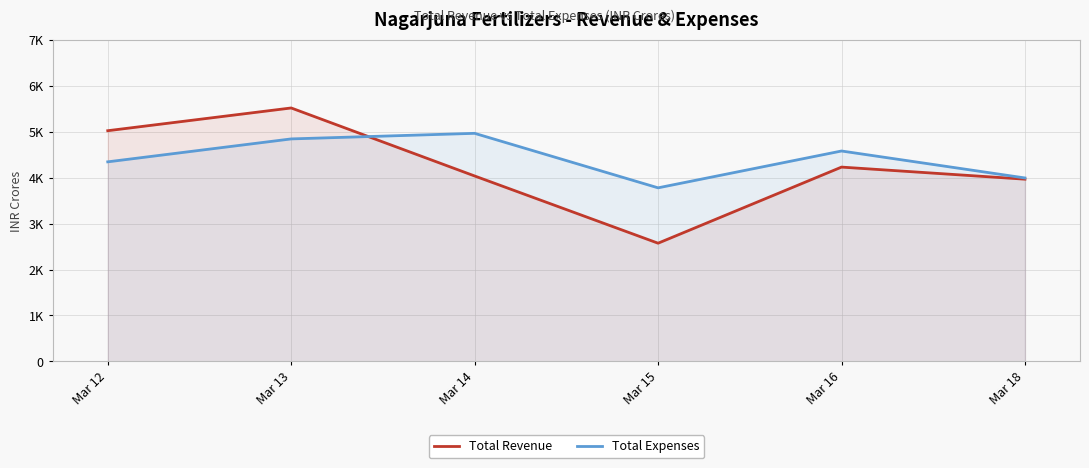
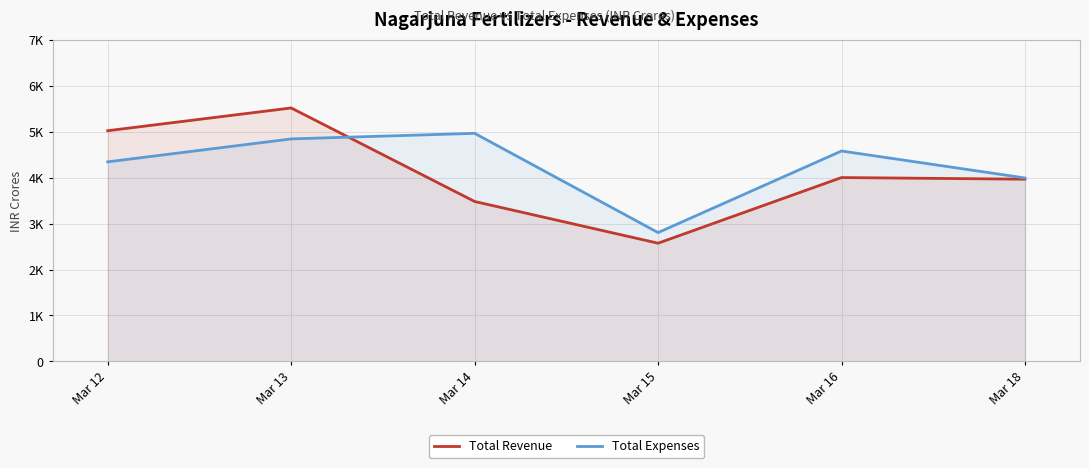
  {
    "Total Revenue": {
      "Mar 12": 5000,
      "Mar 13": 5500,
-     "Mar 14": 4000,
+     "Mar 14": 3500,
      "Mar 15": 2600,
-     "Mar 16": 4200
+     "Mar 16": 4000
    },
    "Total Expenses": {
      "Mar 12": 4300,
      "Mar 13": 4800,
      "Mar 14": 5000,
-     "Mar 15": 3800,
+     "Mar 15": 2800,
      "Mar 16": 4600
    }
  }
